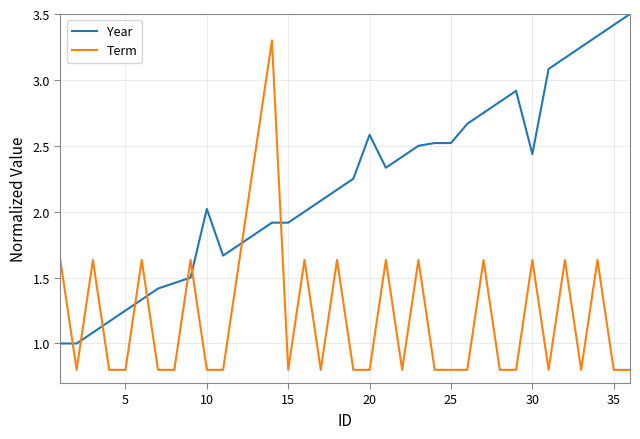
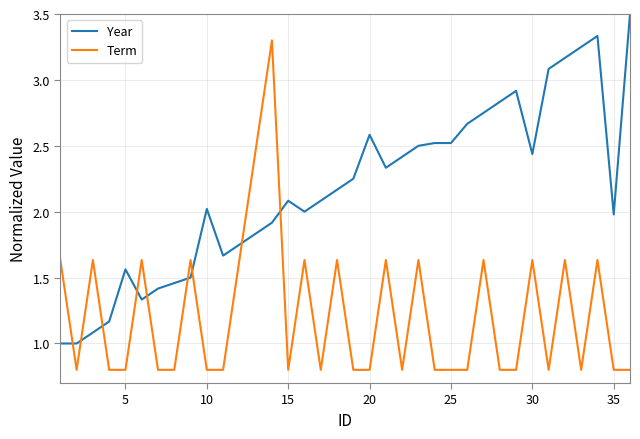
  {
    "Year": {
-     "5": 1.25,
+     "5": 1.56,
      "10": 2.02,
-     "15": 1.92,
+     "15": 2.08,
      "20": 2.58,
      "25": 2.52,
      "30": 2.44,
-     "35": 3.42
+     "35": 1.98
    },
    "Term": {
      "5": 0.80,
      "10": 0.80,
      "15": 0.80,
      "20": 0.80,
      "25": 0.80,
      "30": 1.63,
      "35": 0.80
    }
  }
